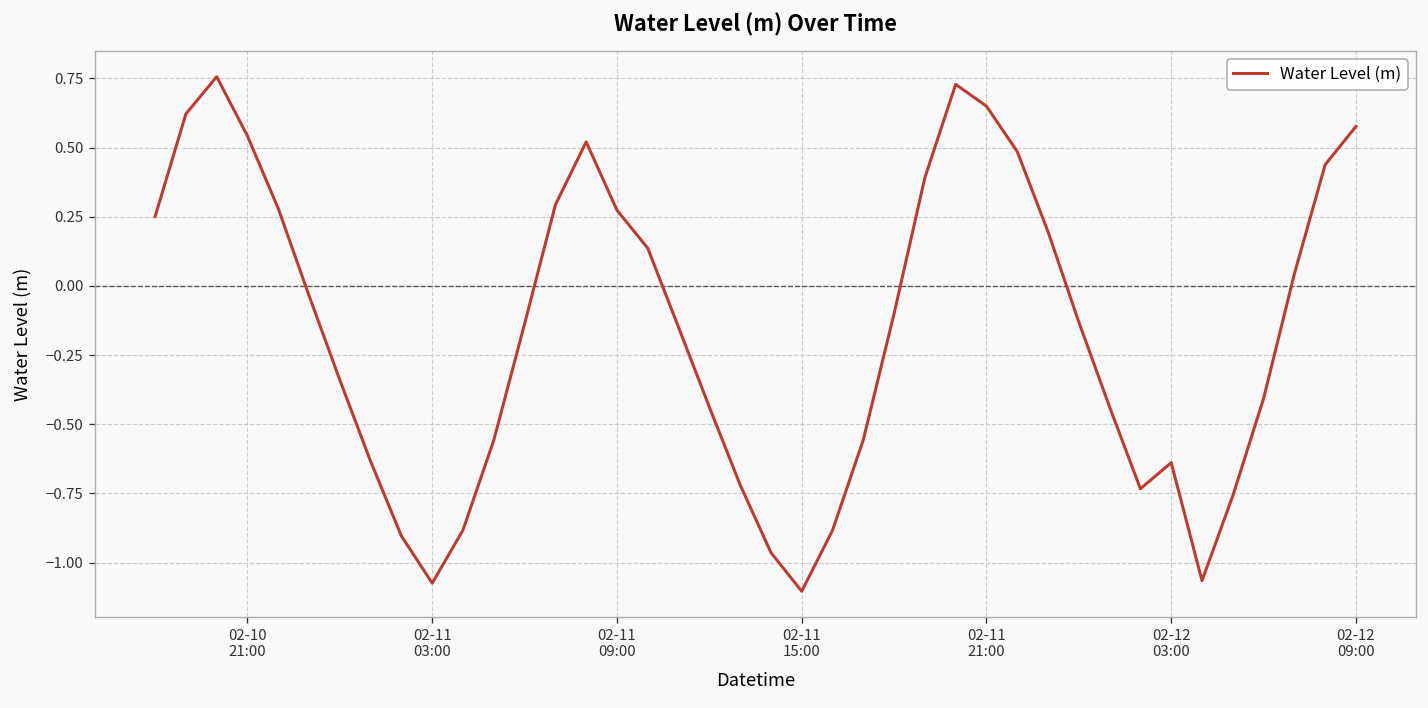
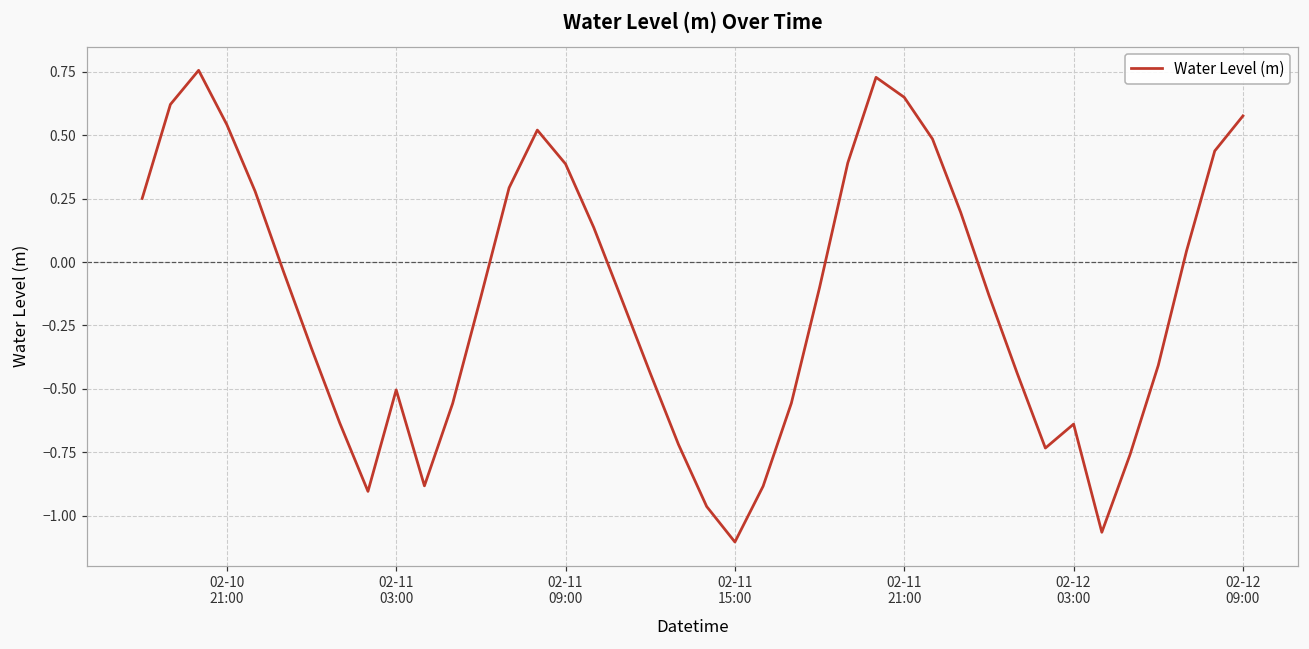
  {
    "02-10 21:00": 0.54,
-   "02-11 03:00": -1.07,
-   "02-11 09:00": 0.27,
+   "02-11 03:00": -0.50,
+   "02-11 09:00": 0.39,
    "02-11 15:00": -1.10,
    "02-11 21:00": 0.65,
    "02-12 03:00": -0.64,
    "02-12 09:00": 0.58
  }
